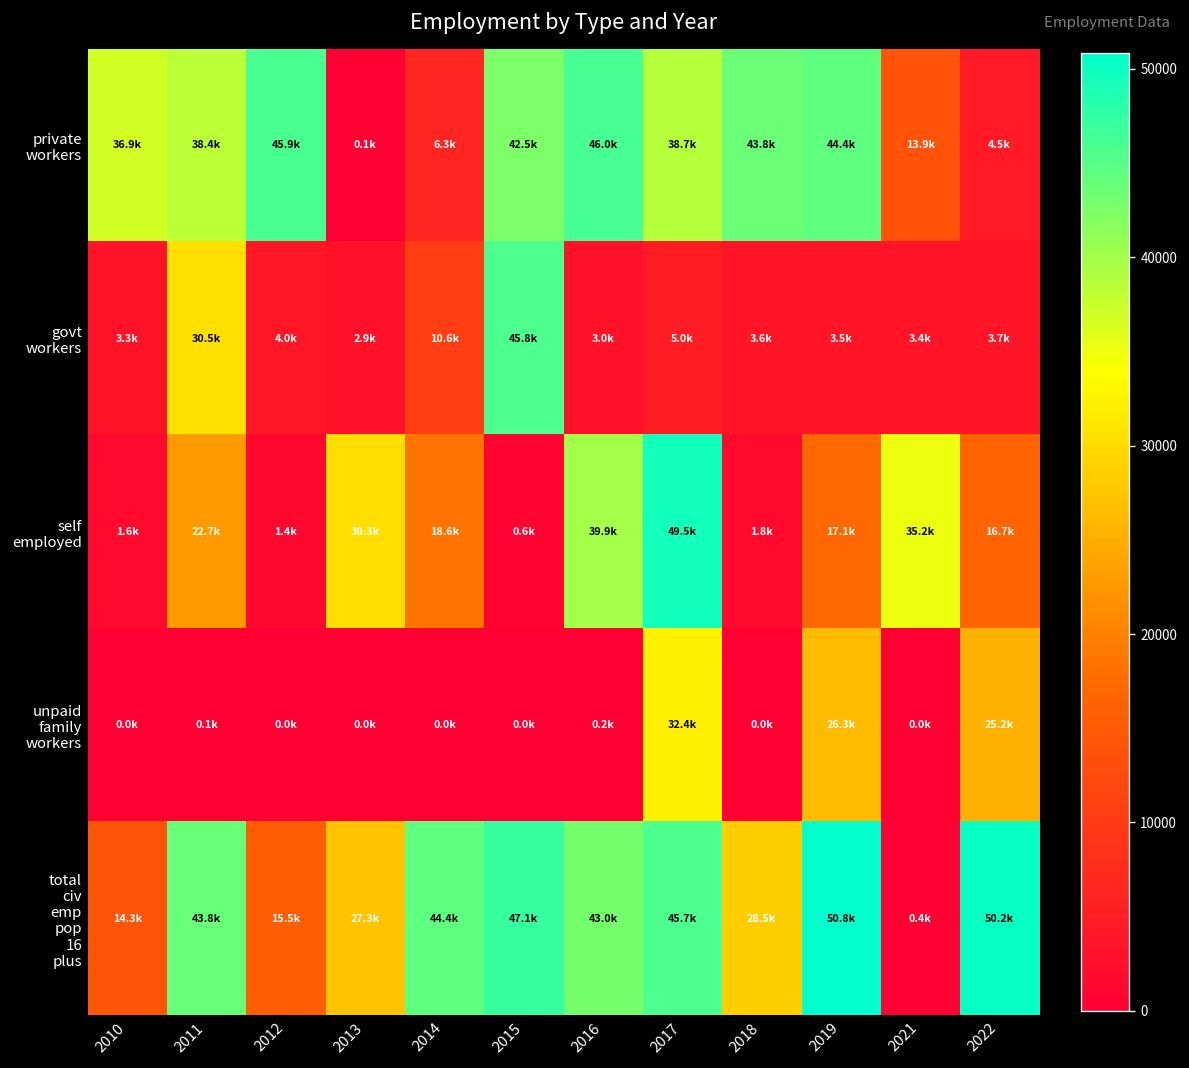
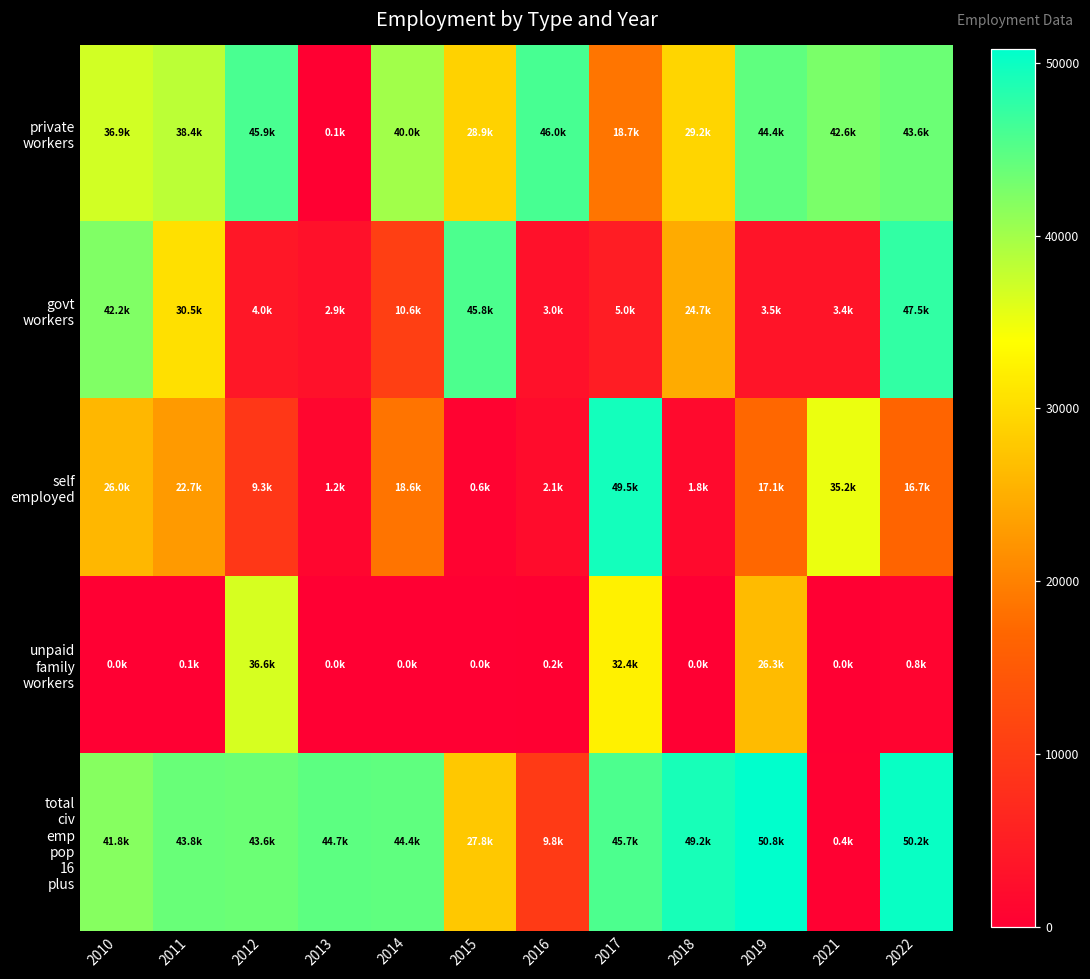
  {
    "private workers": {
      "2010": "36.9k",
      "2011": "38.4k",
      "2012": "45.9k",
      "2013": "0.1k",
-     "2014": "6.3k",
-     "2015": "42.5k",
+     "2014": "40.0k",
+     "2015": "28.9k",
      "2016": "46.0k",
-     "2017": "38.7k",
-     "2018": "43.8k",
+     "2017": "18.7k",
+     "2018": "29.2k",
      "2019": "44.4k",
-     "2021": "13.9k",
-     "2022": "4.5k"
+     "2021": "42.6k",
+     "2022": "43.6k"
    },
    "govt workers": {
-     "2010": "3.3k",
+     "2010": "42.2k",
      "2011": "30.5k",
      "2012": "4.0k",
      "2013": "2.9k",
      "2014": "10.6k",
      "2015": "45.8k",
      "2016": "3.0k",
      "2017": "5.0k",
-     "2018": "3.6k",
+     "2018": "24.7k",
      "2019": "3.5k",
      "2021": "3.4k",
-     "2022": "3.7k"
+     "2022": "47.5k"
    },
    "self employed": {
-     "2010": "1.6k",
+     "2010": "26.0k",
      "2011": "22.7k",
-     "2012": "1.4k",
-     "2013": "30.3k",
+     "2012": "9.3k",
+     "2013": "1.2k",
      "2014": "18.6k",
      "2015": "0.6k",
-     "2016": "39.9k",
+     "2016": "2.1k",
      "2017": "49.5k",
      "2018": "1.8k",
      "2019": "17.1k",
      "2021": "35.2k",
      "2022": "16.7k"
    },
    "unpaid family workers": {
      "2010": "0.0k",
      "2011": "0.1k",
-     "2012": "0.0k",
+     "2012": "36.6k",
      "2013": "0.0k",
      "2014": "0.0k",
      "2015": "0.0k",
      "2016": "0.2k",
      "2017": "32.4k",
      "2018": "0.0k",
      "2019": "26.3k",
      "2021": "0.0k",
-     "2022": "25.2k"
+     "2022": "0.8k"
    },
    "total civ emp pop 16 plus": {
-     "2010": "14.3k",
+     "2010": "41.8k",
      "2011": "43.8k",
-     "2012": "15.5k",
-     "2013": "27.3k",
+     "2012": "43.6k",
+     "2013": "44.7k",
      "2014": "44.4k",
-     "2015": "47.1k",
-     "2016": "43.0k",
+     "2015": "27.8k",
+     "2016": "9.8k",
      "2017": "45.7k",
-     "2018": "28.5k",
+     "2018": "49.2k",
      "2019": "50.8k",
      "2021": "0.4k",
      "2022": "50.2k"
    }
  }
